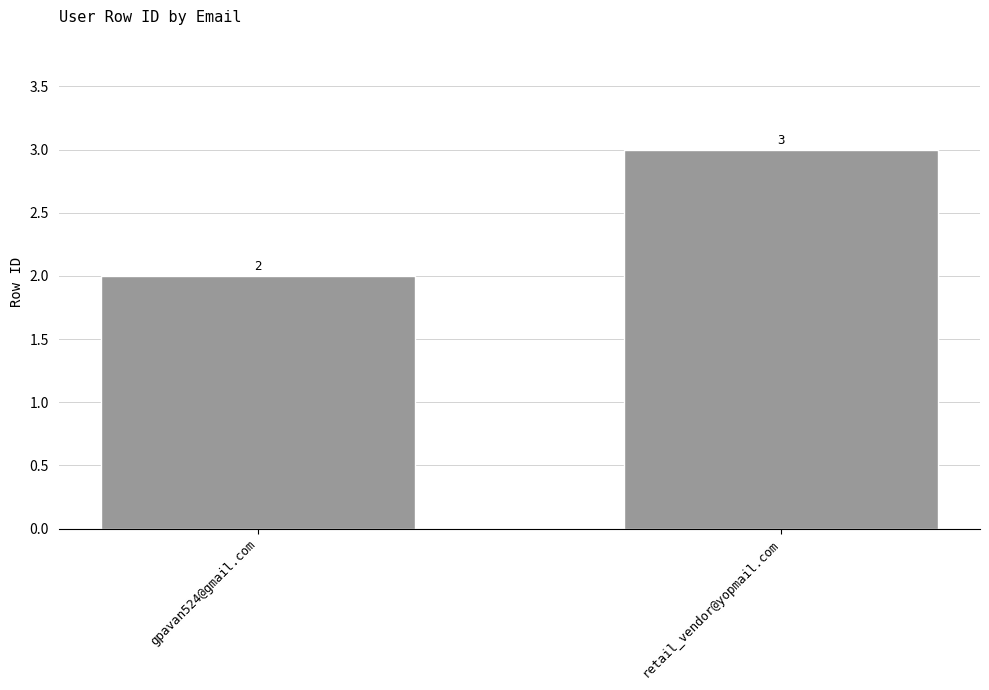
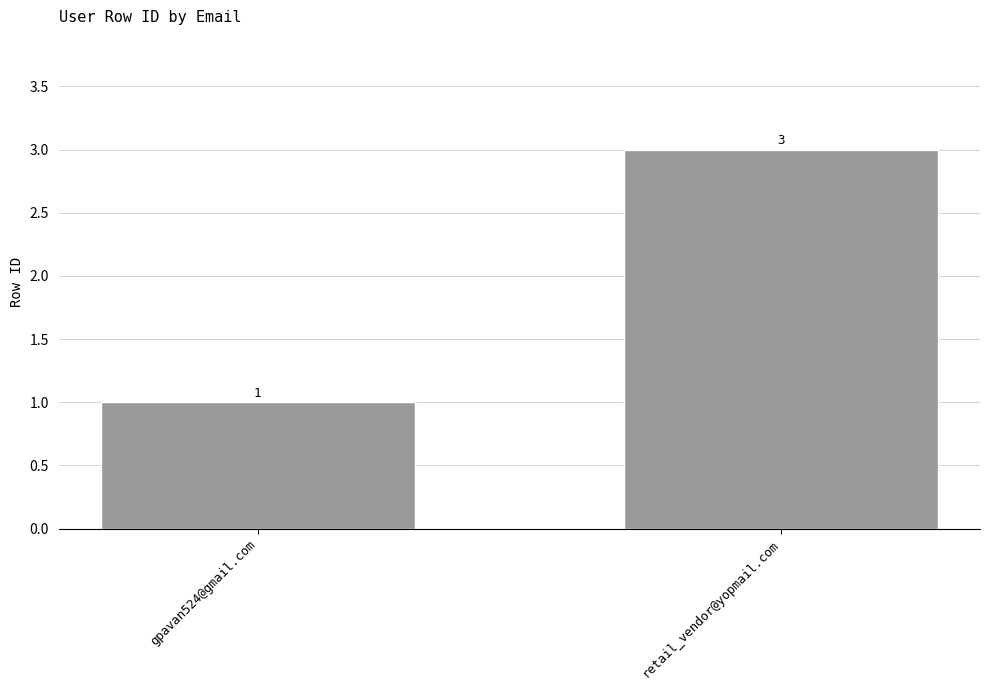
  {
-   "gpavan524@gmail.com": 2,
+   "gpavan524@gmail.com": 1,
    "retail_vendor@yopmail.com": 3
  }
